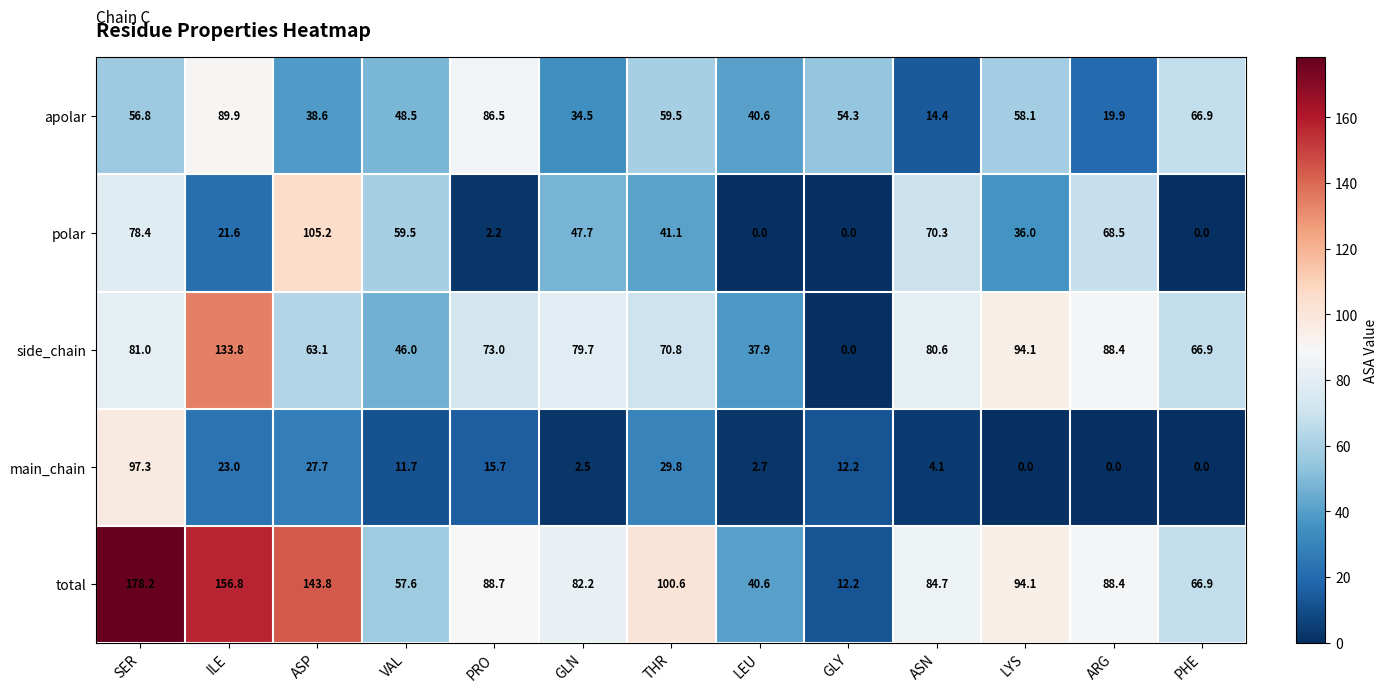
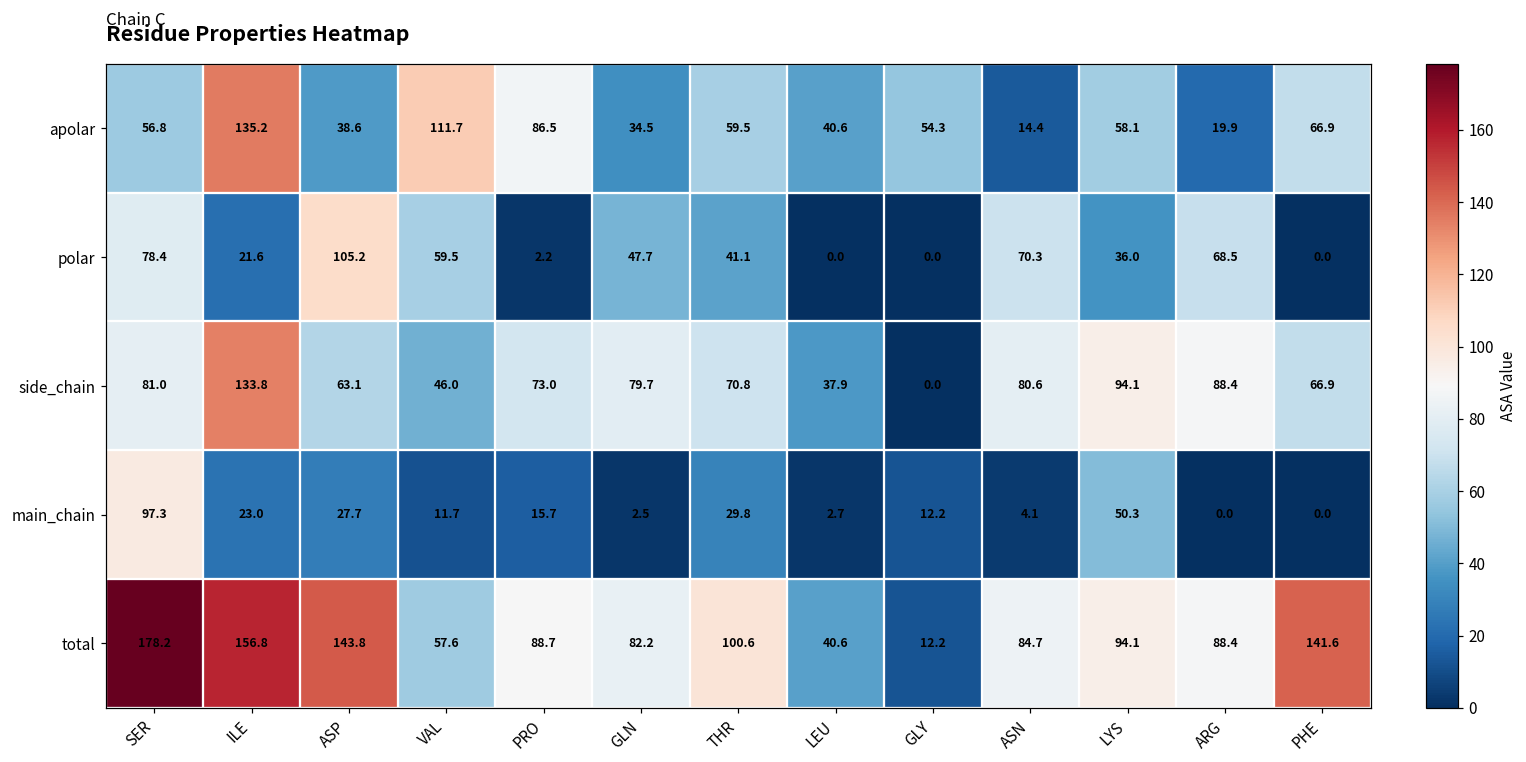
  {
    "apolar": {
      "SER": 56.8,
-     "ILE": 89.9,
+     "ILE": 135.2,
      "ASP": 38.6,
-     "VAL": 48.5,
+     "VAL": 111.7,
      "PRO": 86.5,
      "GLN": 34.5,
      "THR": 59.5,
      "LEU": 40.6,
      "GLY": 54.3,
      "ASN": 14.4,
      "LYS": 58.1,
      "ARG": 19.9,
      "PHE": 66.9
    },
    "polar": {
      "SER": 78.4,
      "ILE": 21.6,
      "ASP": 105.2,
      "VAL": 59.5,
      "PRO": 2.2,
      "GLN": 47.7,
      "THR": 41.1,
      "LEU": 0.0,
      "GLY": 0.0,
      "ASN": 70.3,
      "LYS": 36.0,
      "ARG": 68.5,
      "PHE": 0.0
    },
    "side_chain": {
      "SER": 81.0,
      "ILE": 133.8,
      "ASP": 63.1,
      "VAL": 46.0,
      "PRO": 73.0,
      "GLN": 79.7,
      "THR": 70.8,
      "LEU": 37.9,
      "GLY": 0.0,
      "ASN": 80.6,
      "LYS": 94.1,
      "ARG": 88.4,
      "PHE": 66.9
    },
    "main_chain": {
      "SER": 97.3,
      "ILE": 23.0,
      "ASP": 27.7,
      "VAL": 11.7,
      "PRO": 15.7,
      "GLN": 2.5,
      "THR": 29.8,
      "LEU": 2.7,
      "GLY": 12.2,
      "ASN": 4.1,
-     "LYS": 0.0,
+     "LYS": 50.3,
      "ARG": 0.0,
      "PHE": 0.0
    },
    "total": {
      "SER": 178.2,
      "ILE": 156.8,
      "ASP": 143.8,
      "VAL": 57.6,
      "PRO": 88.7,
      "GLN": 82.2,
      "THR": 100.6,
      "LEU": 40.6,
      "GLY": 12.2,
      "ASN": 84.7,
      "LYS": 94.1,
      "ARG": 88.4,
-     "PHE": 66.9
+     "PHE": 141.6
    }
  }
